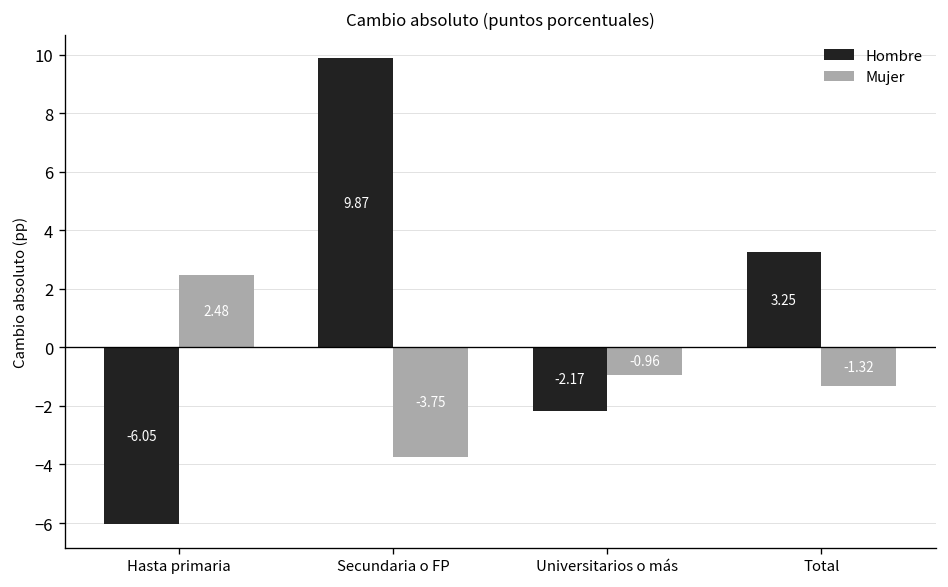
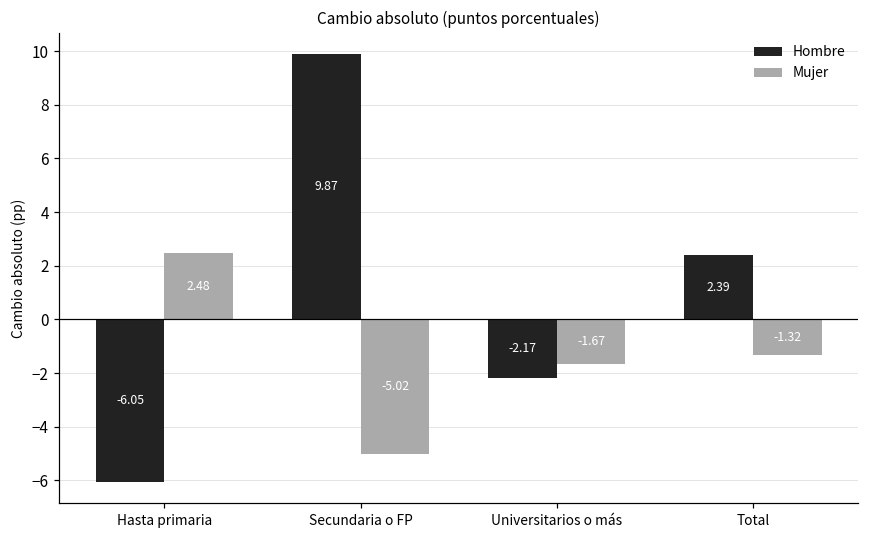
  {
    "Hombre": {
      "Hasta primaria": -6.05,
      "Secundaria o FP": 9.87,
      "Universitarios o más": -2.17,
-     "Total": 3.25
+     "Total": 2.39
    },
    "Mujer": {
      "Hasta primaria": 2.48,
-     "Secundaria o FP": -3.75,
-     "Universitarios o más": -0.96,
+     "Secundaria o FP": -5.02,
+     "Universitarios o más": -1.67,
      "Total": -1.32
    }
  }
